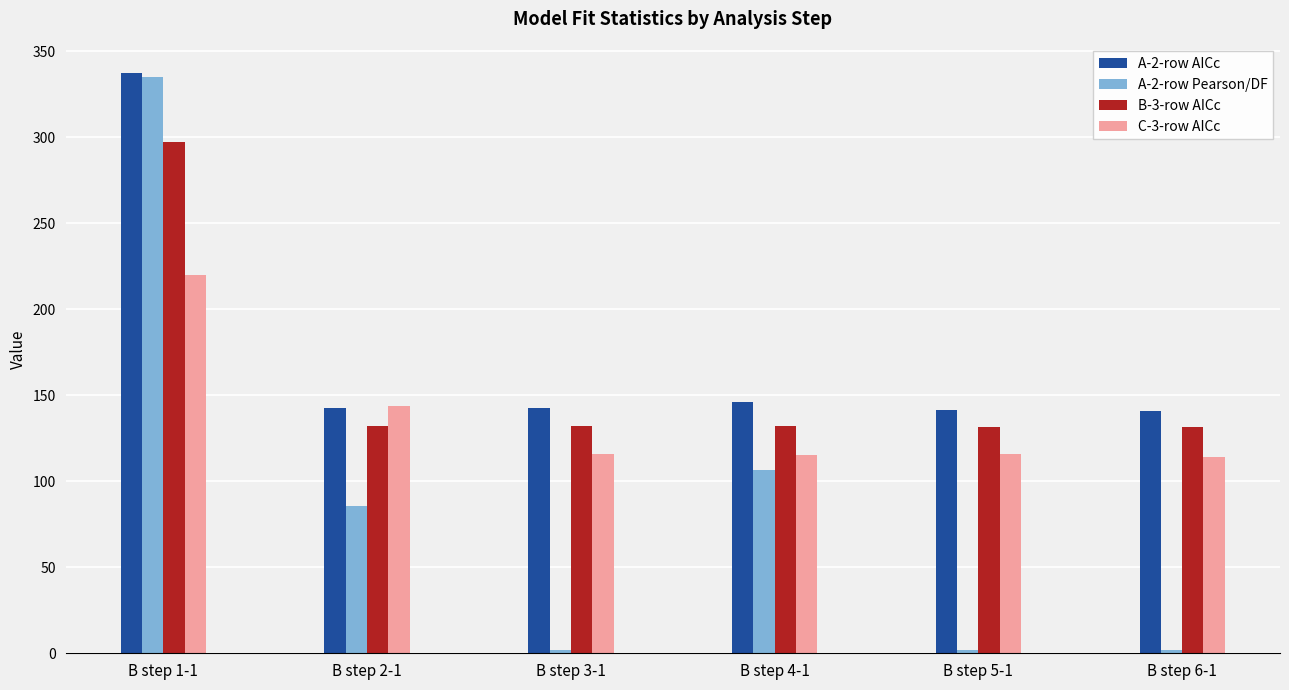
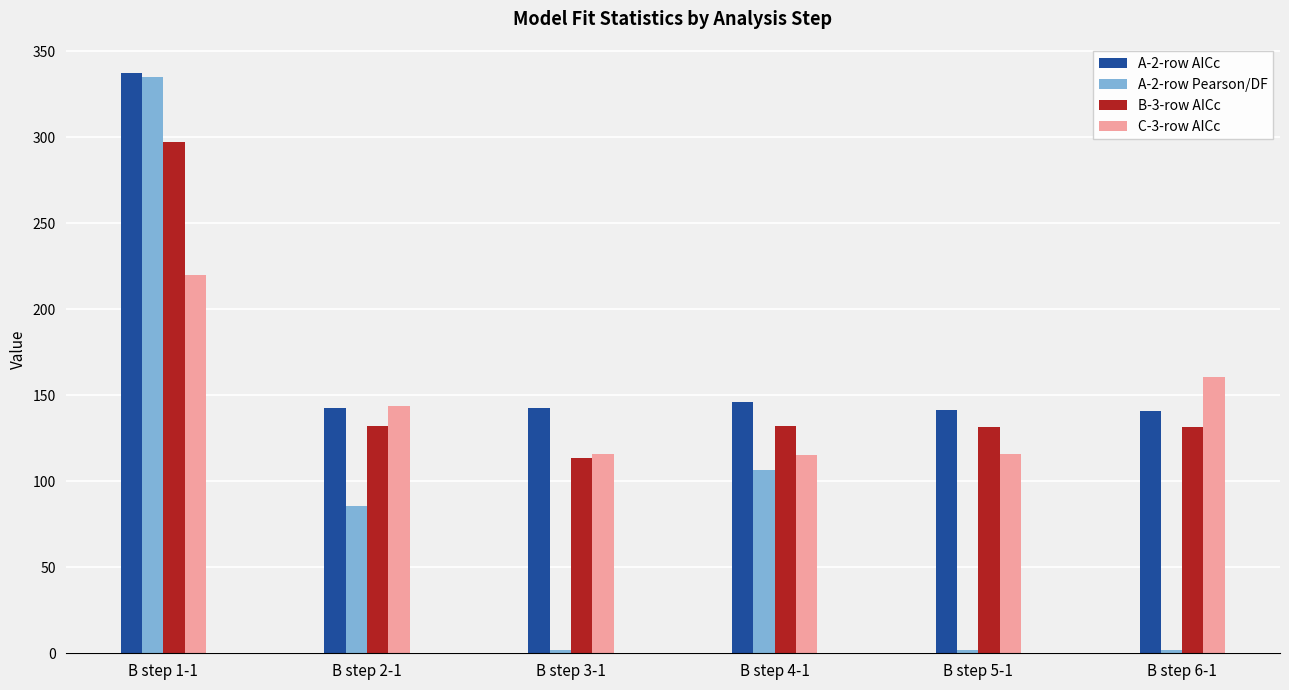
  {
    "A-2-row AICc": {
      "B step 1-1": 337,
      "B step 2-1": 143,
      "B step 3-1": 143,
      "B step 4-1": 146,
      "B step 5-1": 142,
      "B step 6-1": 141
    },
    "A-2-row Pearson/DF": {
      "B step 1-1": 335,
      "B step 2-1": 85,
      "B step 3-1": 2,
      "B step 4-1": 106,
      "B step 5-1": 2,
      "B step 6-1": 2
    },
    "B-3-row AICc": {
      "B step 1-1": 297,
      "B step 2-1": 132,
-     "B step 3-1": 132,
+     "B step 3-1": 114,
      "B step 4-1": 132,
      "B step 5-1": 132,
      "B step 6-1": 131
    },
    "C-3-row AICc": {
      "B step 1-1": 220,
      "B step 2-1": 144,
      "B step 3-1": 116,
      "B step 4-1": 115,
      "B step 5-1": 116,
-     "B step 6-1": 114
+     "B step 6-1": 161
    }
  }
